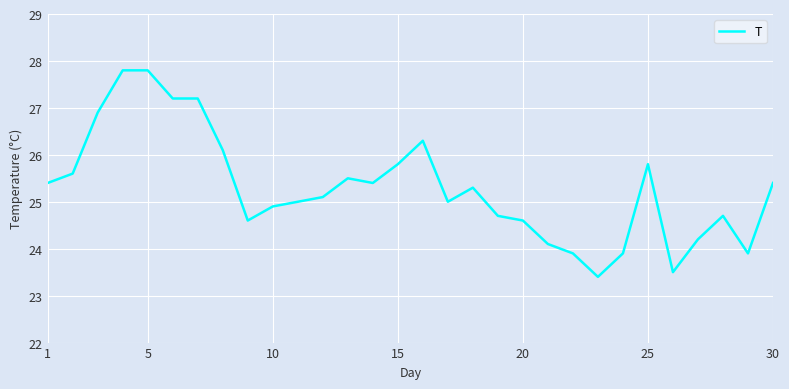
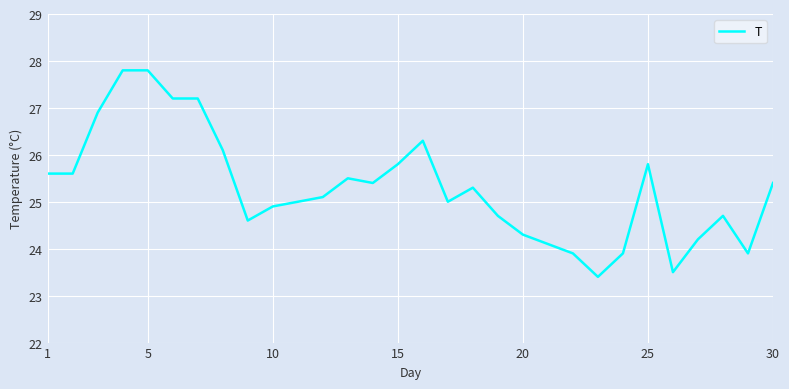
  {
-   "1": 25.4,
+   "1": 25.6,
    "5": 27.8,
    "10": 24.9,
    "15": 25.8,
-   "20": 24.6,
+   "20": 24.3,
    "25": 25.8,
    "30": 25.4
  }
